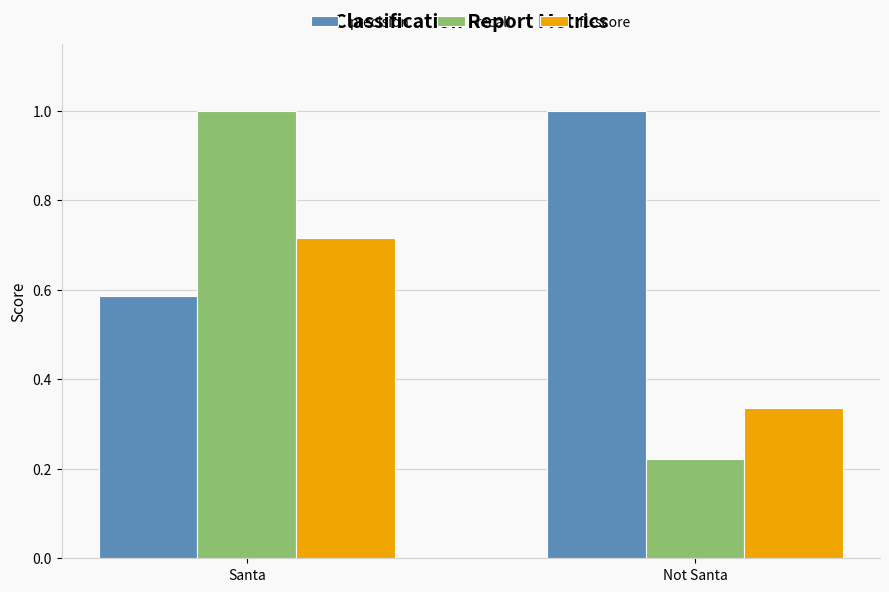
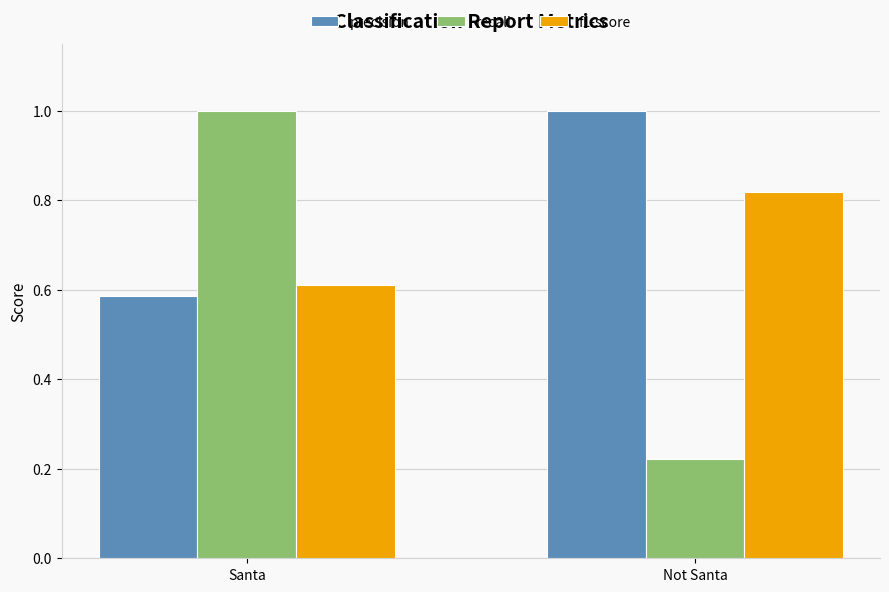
  {
    "precision": {
      "Santa": 0.59,
      "Not Santa": 1.00
    },
    "recall": {
      "Santa": 1.00,
      "Not Santa": 0.22
    },
    "f1-score": {
-     "Santa": 0.71,
-     "Not Santa": 0.34
+     "Santa": 0.61,
+     "Not Santa": 0.82
    }
  }
